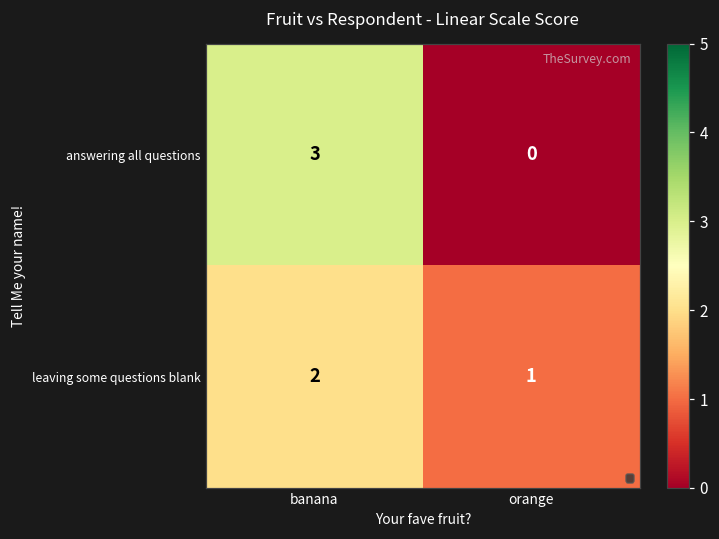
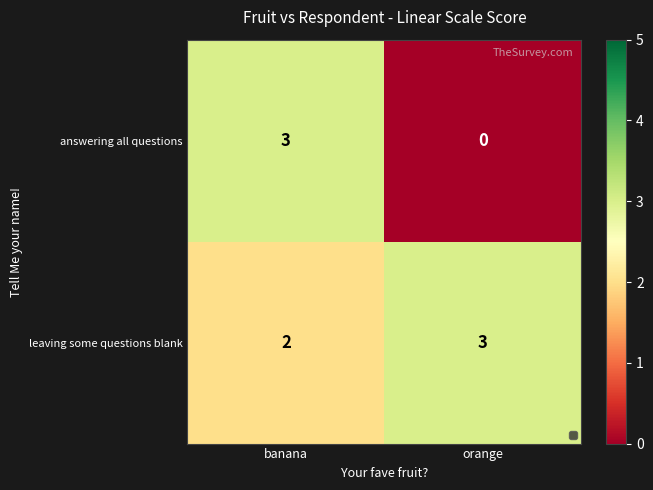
  {
    "answering all questions": {
      "banana": 3
    },
    "leaving some questions blank": {
      "banana": 2,
-     "orange": 1
+     "orange": 3
    }
  }
